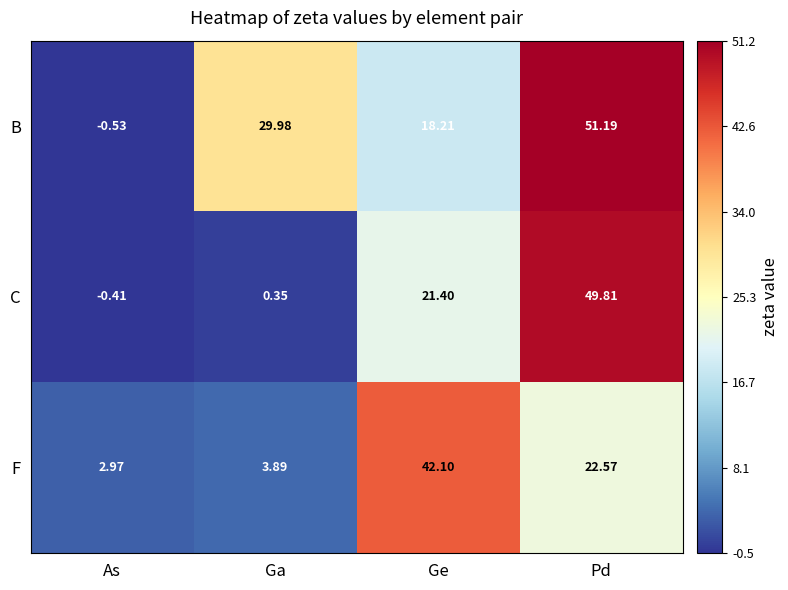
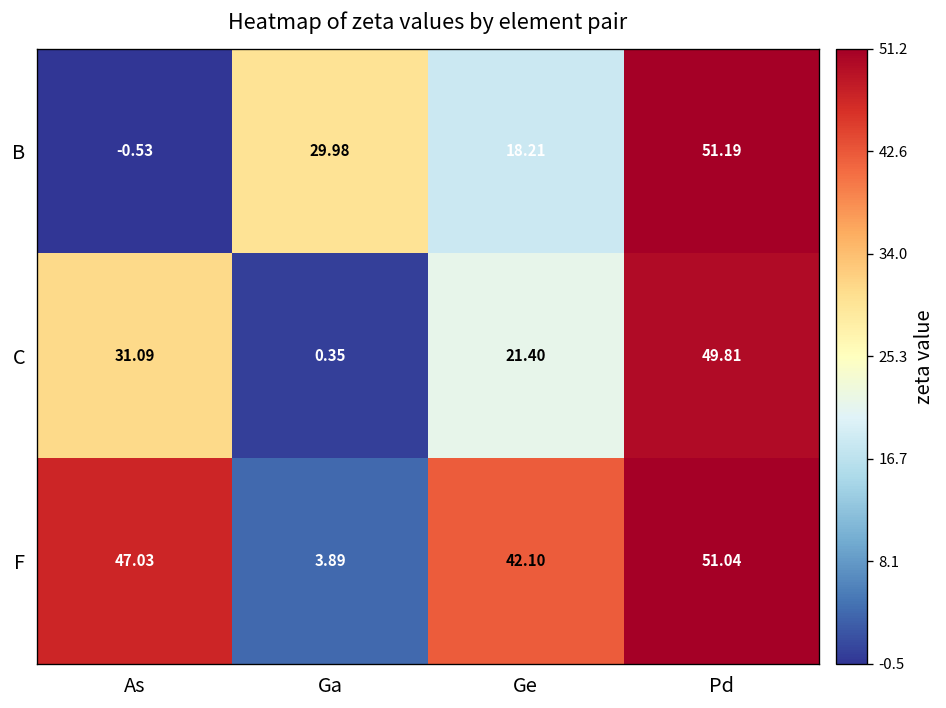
  {
    "B": {
      "As": -0.53,
      "Ga": 29.98,
      "Ge": 18.21,
      "Pd": 51.19
    },
    "C": {
-     "As": -0.41,
+     "As": 31.09,
      "Ga": 0.35,
      "Ge": 21.40,
      "Pd": 49.81
    },
    "F": {
-     "As": 2.97,
+     "As": 47.03,
      "Ga": 3.89,
      "Ge": 42.10,
-     "Pd": 22.57
+     "Pd": 51.04
    }
  }
